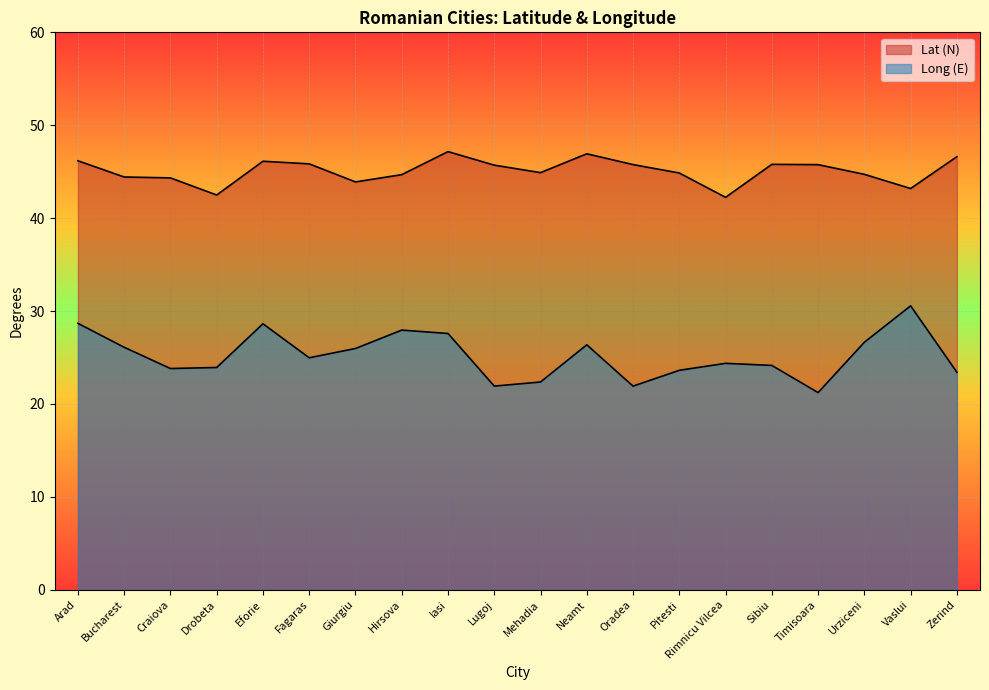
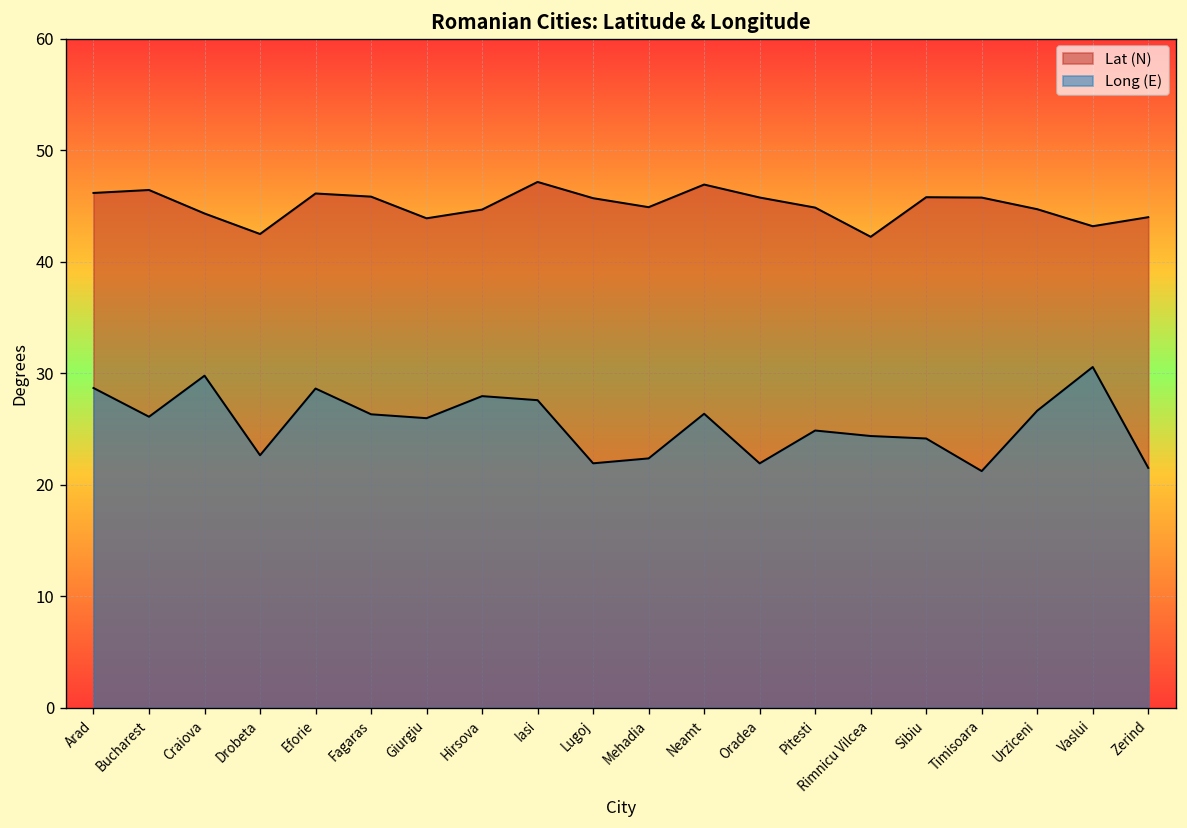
  {
    "Lat (N)": {
      "Arad": 46,
-     "Bucharest": 44,
+     "Bucharest": 46,
      "Craiova": 44,
      "Drobeta": 42,
      "Eforie": 46,
      "Fagaras": 46,
      "Giurgiu": 44,
      "Hirsova": 45,
      "Iasi": 47,
      "Lugoj": 46,
      "Mehadia": 45,
      "Neamt": 47,
      "Oradea": 46,
      "Pitesti": 45,
      "Rimnicu Vilcea": 42,
      "Sibiu": 46,
      "Timisoara": 46,
      "Urziceni": 45,
      "Vaslui": 43,
-     "Zerind": 47
+     "Zerind": 44
    },
    "Long (E)": {
      "Arad": 29,
      "Bucharest": 26,
-     "Craiova": 24,
-     "Drobeta": 24,
+     "Craiova": 30,
+     "Drobeta": 23,
      "Eforie": 29,
-     "Fagaras": 25,
+     "Fagaras": 26,
      "Giurgiu": 26,
      "Hirsova": 28,
      "Iasi": 28,
      "Lugoj": 22,
      "Mehadia": 22,
      "Neamt": 26,
      "Oradea": 22,
-     "Pitesti": 24,
+     "Pitesti": 25,
      "Rimnicu Vilcea": 24,
      "Sibiu": 24,
      "Timisoara": 21,
      "Urziceni": 27,
      "Vaslui": 31,
-     "Zerind": 23
+     "Zerind": 22
    }
  }
